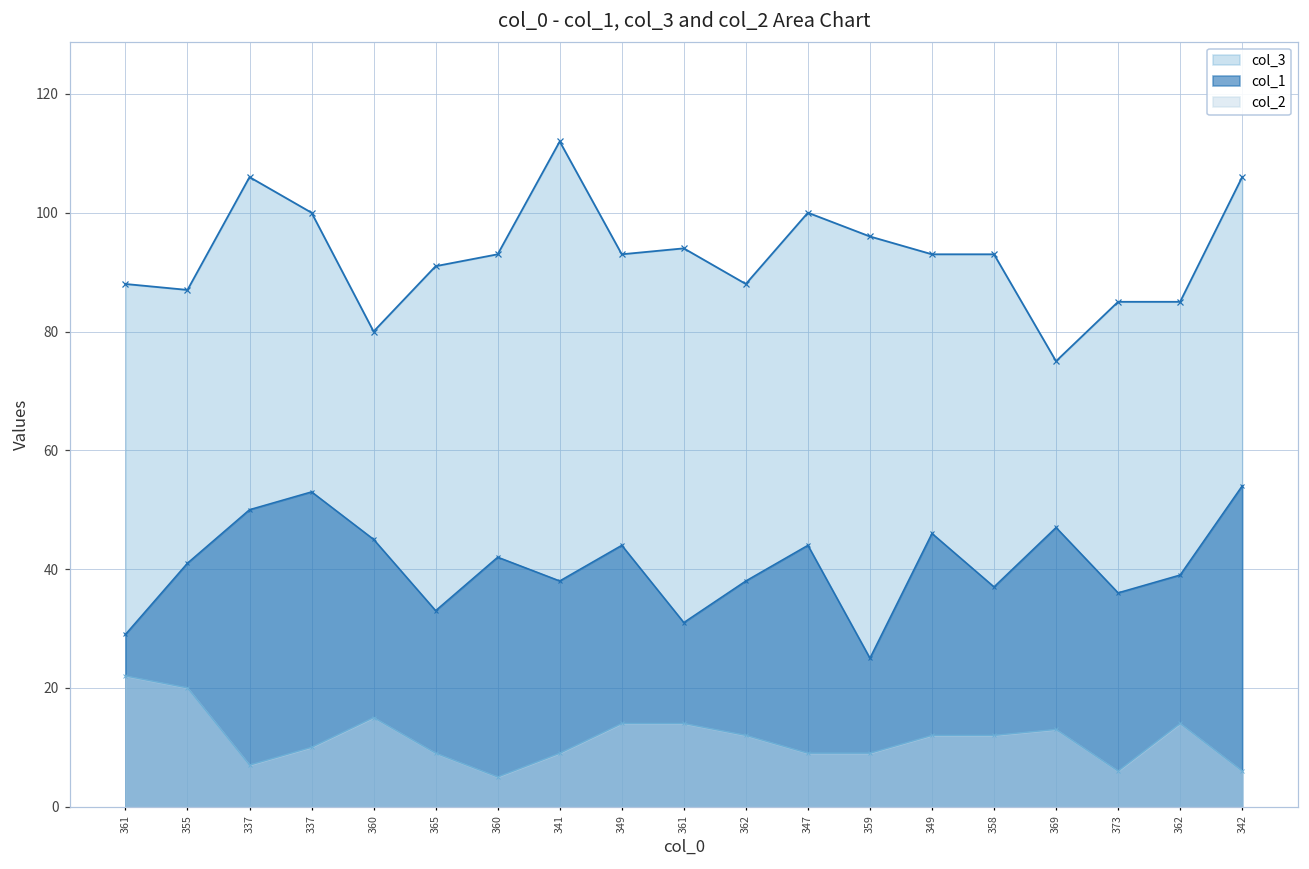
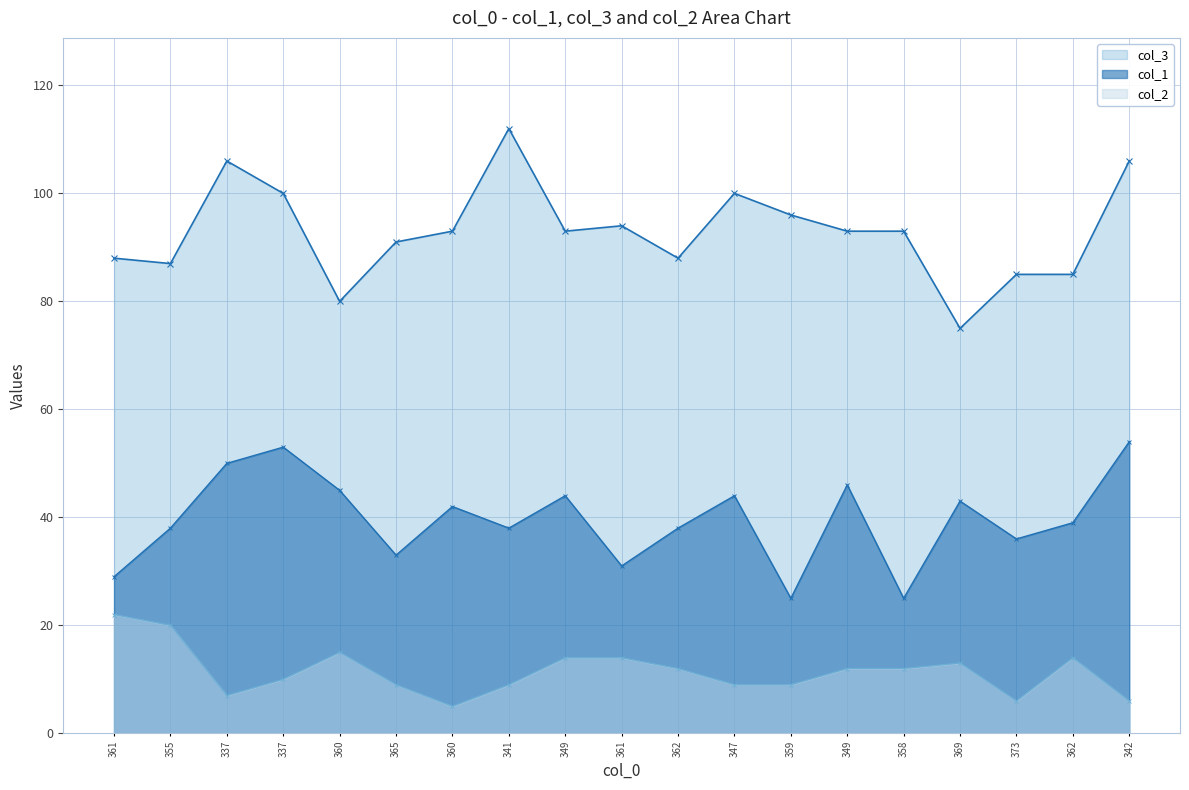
  {
    "col_1": {
-     "355": 41,
+     "355": 38,
      "365": 33,
      "341": 38,
      "347": 44,
      "359": 25,
-     "358": 37,
-     "369": 47,
+     "358": 25,
+     "369": 43,
      "373": 36,
      "342": 54
    }
  }
